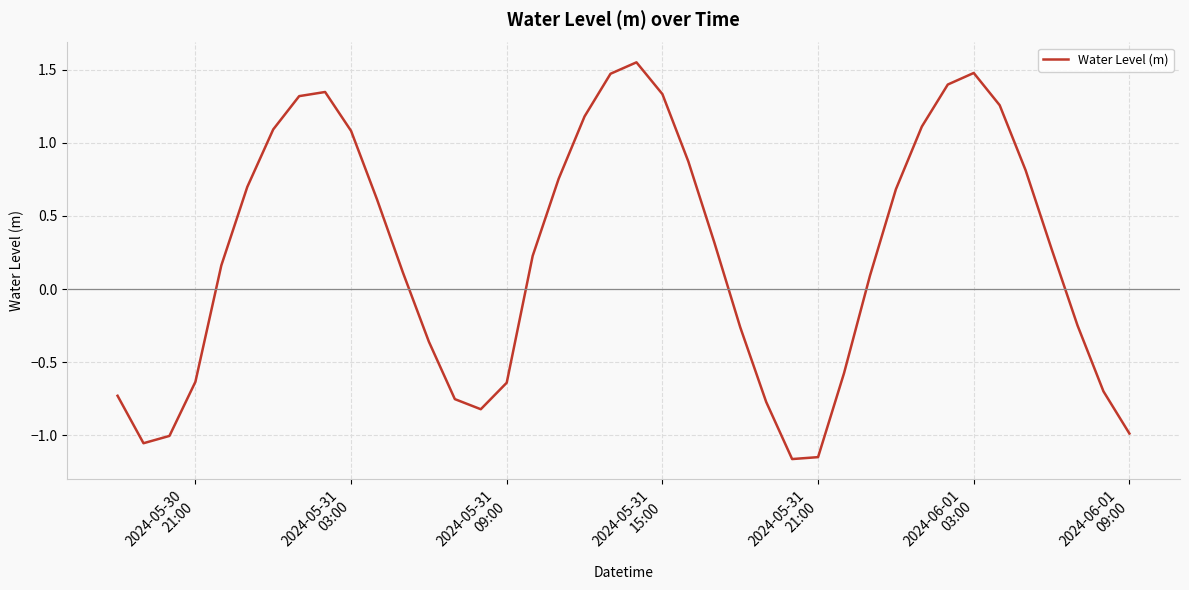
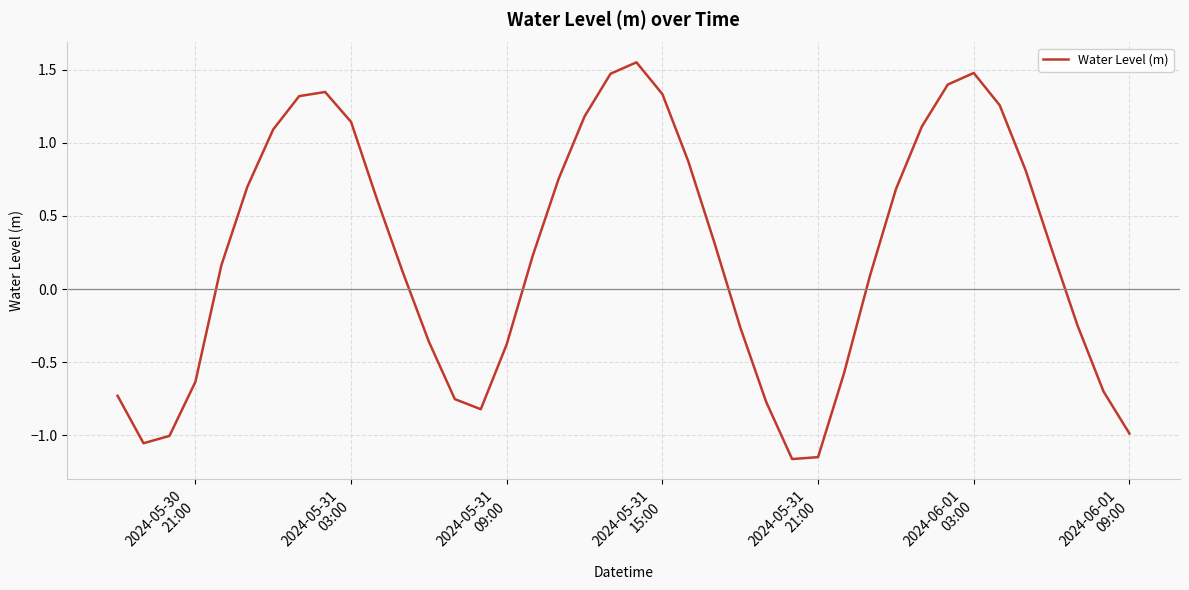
  {
    "2024-05-30 21:00": -0.64,
-   "2024-05-31 03:00": 1.08,
-   "2024-05-31 09:00": -0.64,
+   "2024-05-31 03:00": 1.14,
+   "2024-05-31 09:00": -0.38,
    "2024-05-31 15:00": 1.33,
    "2024-05-31 21:00": -1.15,
    "2024-06-01 03:00": 1.48,
    "2024-06-01 09:00": -0.99
  }
